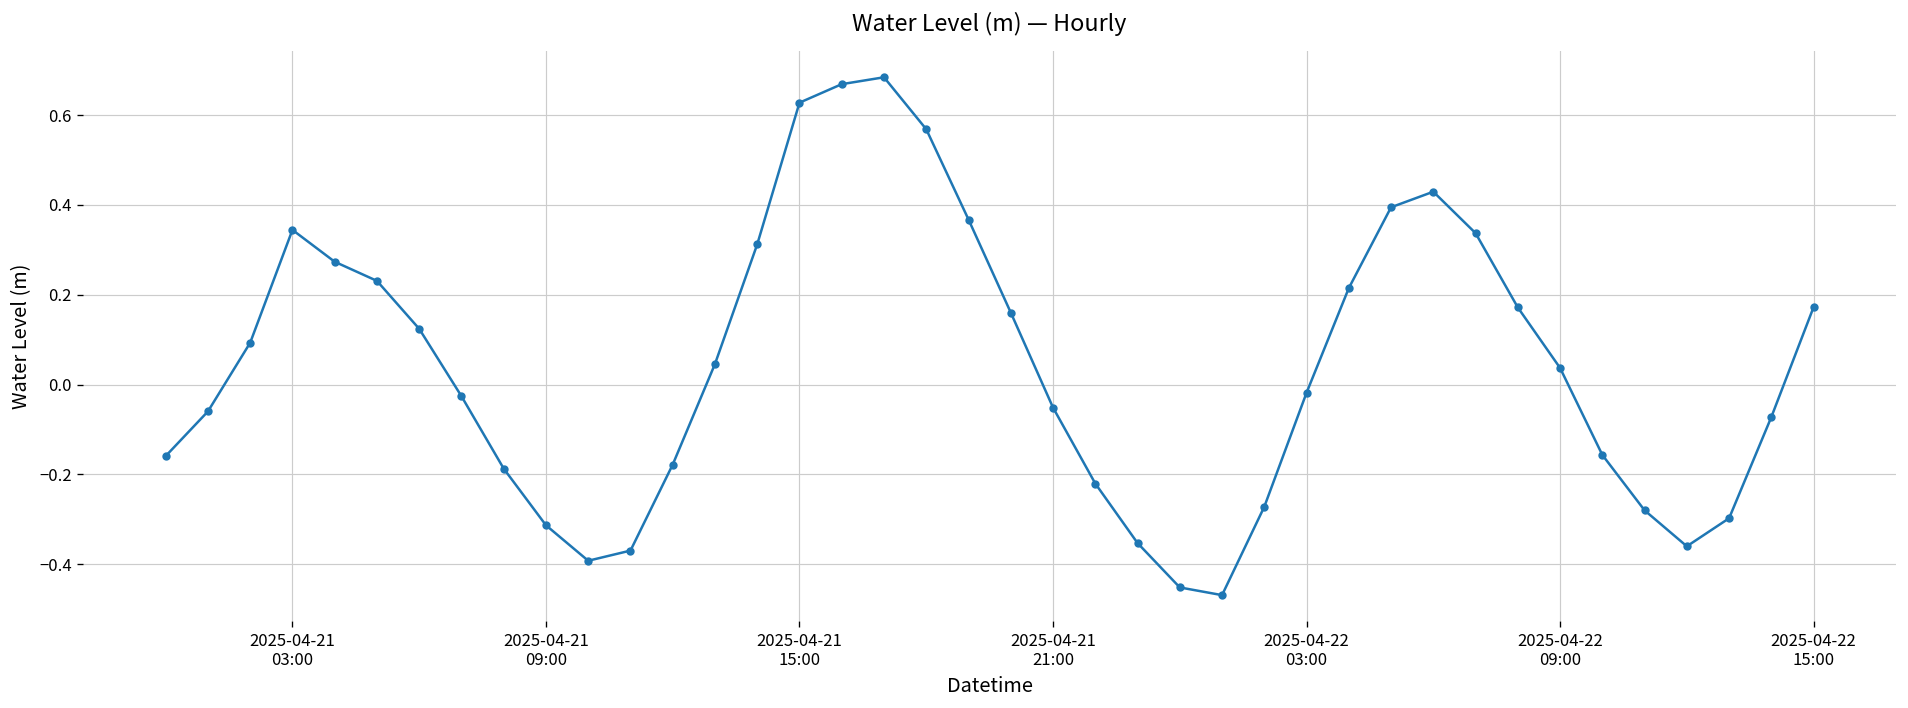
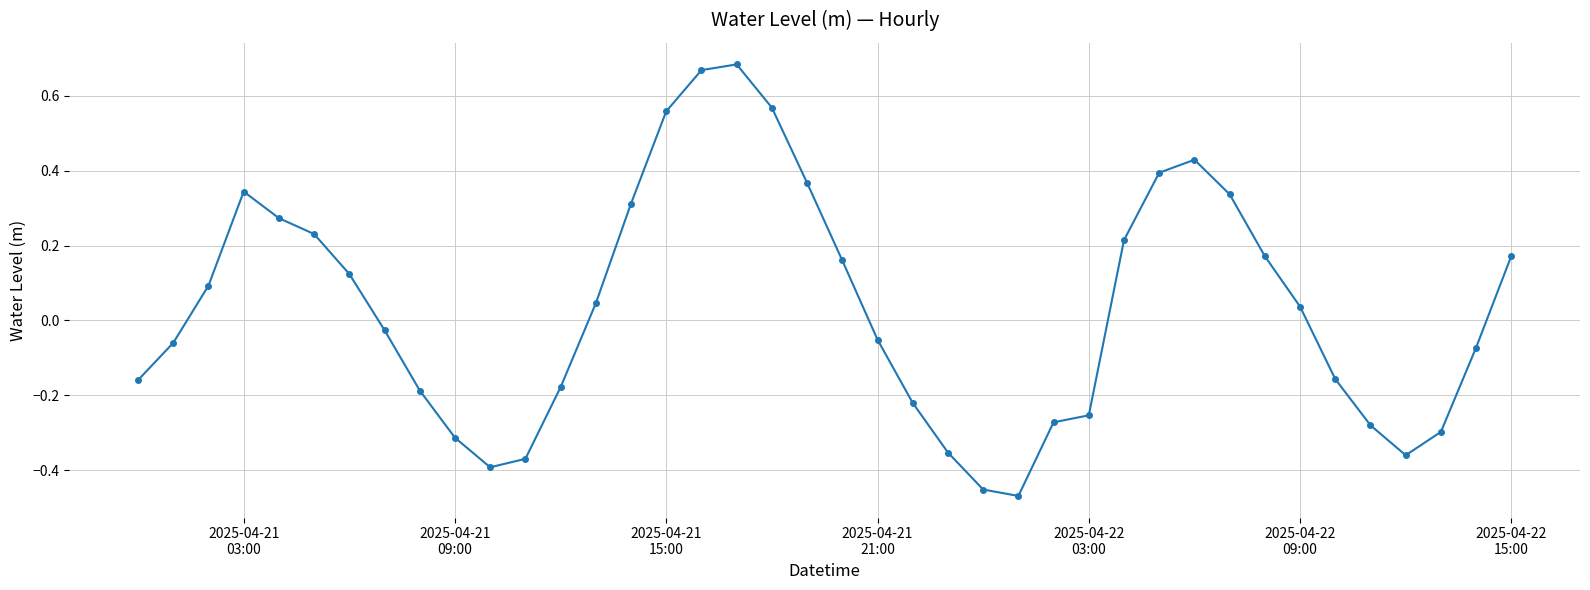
  {
    "2025-04-21 03:00": 0.34,
    "2025-04-21 09:00": -0.31,
-   "2025-04-21 15:00": 0.63,
+   "2025-04-21 15:00": 0.56,
    "2025-04-21 21:00": -0.05,
-   "2025-04-22 03:00": -0.02,
+   "2025-04-22 03:00": -0.25,
    "2025-04-22 09:00": 0.04,
    "2025-04-22 15:00": 0.17
  }
